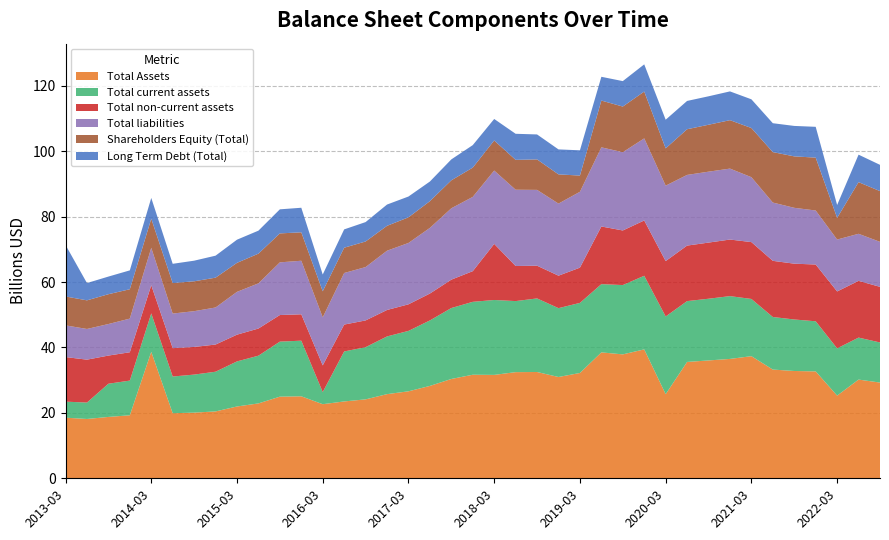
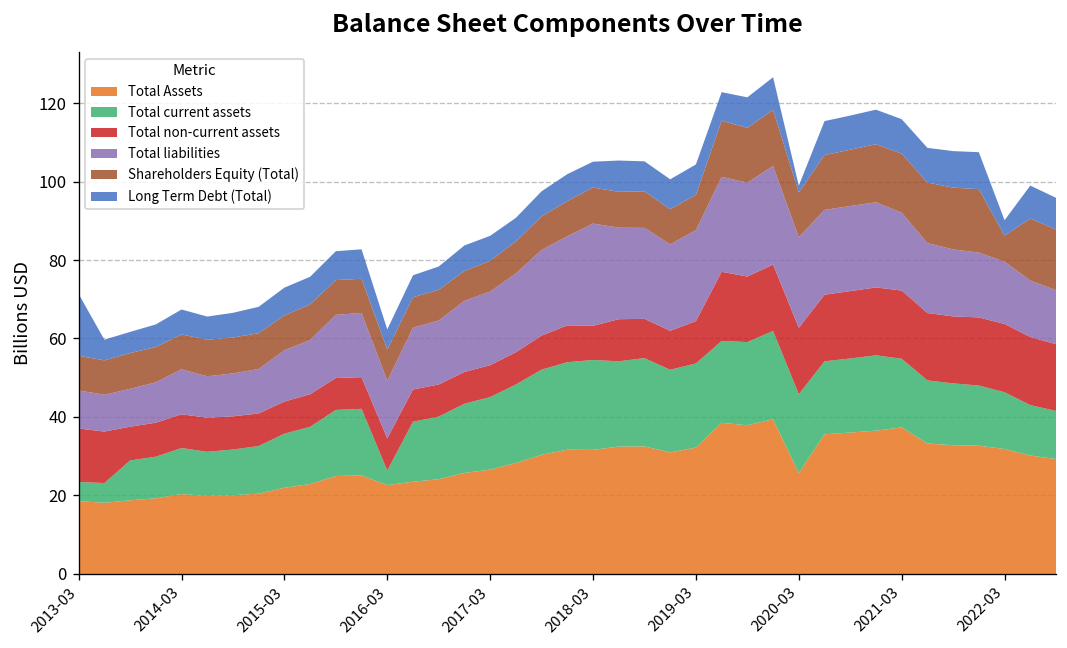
  {
    "Total Assets": {
      "2013-03": 19,
-     "2014-03": 39,
+     "2014-03": 20,
      "2015-03": 22,
      "2016-03": 23,
      "2017-03": 27,
      "2018-03": 32,
      "2019-03": 32,
      "2020-03": 26,
      "2021-03": 37,
-     "2022-03": 25
+     "2022-03": 32
    },
    "Total current assets": {
      "2013-03": 5,
      "2014-03": 12,
      "2015-03": 14,
      "2016-03": 4,
      "2017-03": 18,
      "2018-03": 23,
      "2019-03": 21,
-     "2020-03": 24,
+     "2020-03": 20,
      "2021-03": 17,
      "2022-03": 14
    },
    "Total non-current assets": {
      "2013-03": 14,
      "2014-03": 9,
      "2015-03": 8,
      "2016-03": 8,
      "2017-03": 8,
-     "2018-03": 17,
+     "2018-03": 9,
      "2019-03": 11,
      "2020-03": 17,
      "2021-03": 17,
      "2022-03": 17
    },
    "Total liabilities": {
      "2013-03": 10,
      "2014-03": 11,
      "2015-03": 13,
      "2016-03": 15,
      "2017-03": 19,
-     "2018-03": 22,
+     "2018-03": 26,
      "2019-03": 23,
      "2020-03": 23,
      "2021-03": 20,
      "2022-03": 16
    },
    "Shareholders Equity (Total)": {
      "2013-03": 9,
      "2014-03": 9,
      "2015-03": 9,
      "2016-03": 8,
      "2017-03": 8,
      "2018-03": 9,
-     "2019-03": 5,
+     "2019-03": 9,
      "2020-03": 11,
      "2021-03": 15,
      "2022-03": 7
    },
    "Long Term Debt (Total)": {
      "2013-03": 16,
      "2014-03": 6,
      "2015-03": 7,
      "2016-03": 5,
      "2017-03": 6,
      "2018-03": 7,
      "2019-03": 8,
-     "2020-03": 9,
+     "2020-03": 2,
      "2021-03": 9,
      "2022-03": 4
    }
  }
